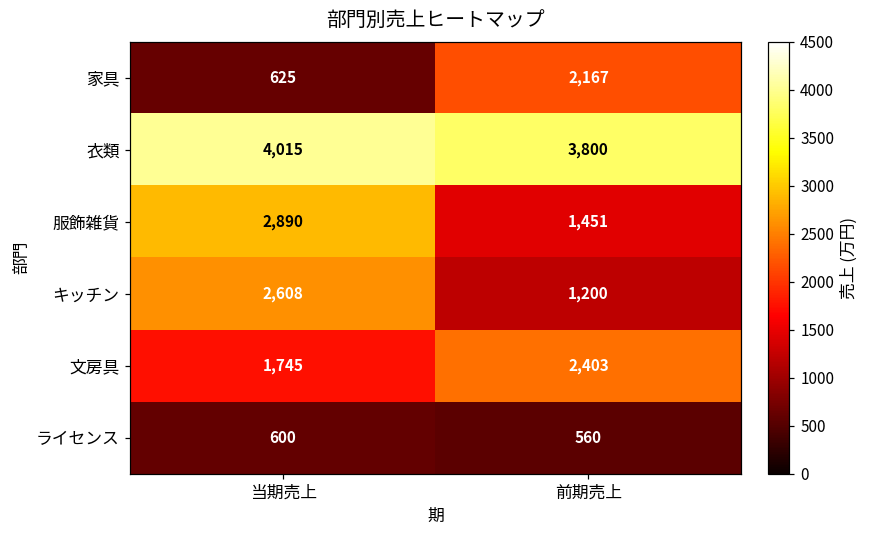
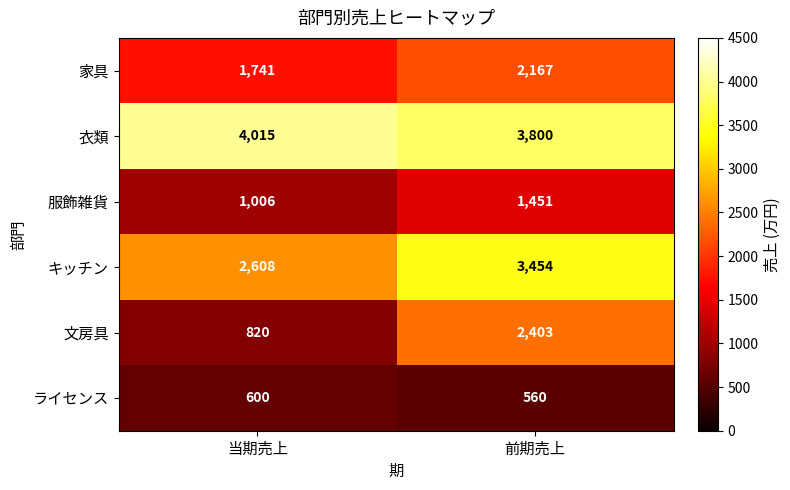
  {
    "家具": {
-     "当期売上": "625",
+     "当期売上": "1,741",
      "前期売上": "2,167"
    },
    "衣類": {
      "当期売上": "4,015",
      "前期売上": "3,800"
    },
    "服飾雑貨": {
-     "当期売上": "2,890",
+     "当期売上": "1,006",
      "前期売上": "1,451"
    },
    "キッチン": {
      "当期売上": "2,608",
-     "前期売上": "1,200"
+     "前期売上": "3,454"
    },
    "文房具": {
-     "当期売上": "1,745",
+     "当期売上": "820",
      "前期売上": "2,403"
    },
    "ライセンス": {
      "当期売上": "600",
      "前期売上": "560"
    }
  }
